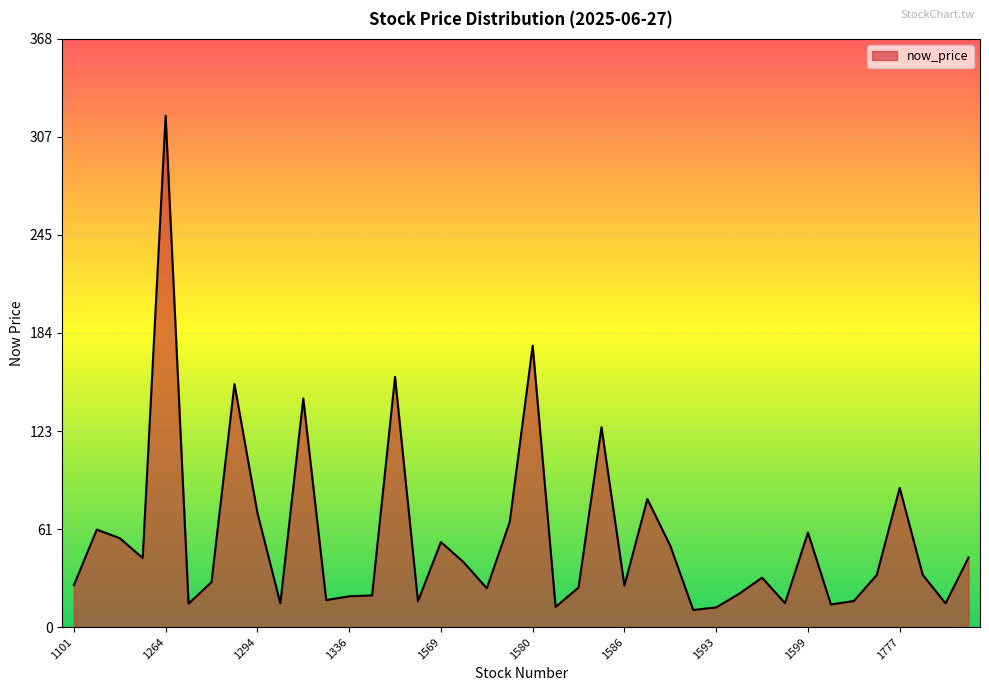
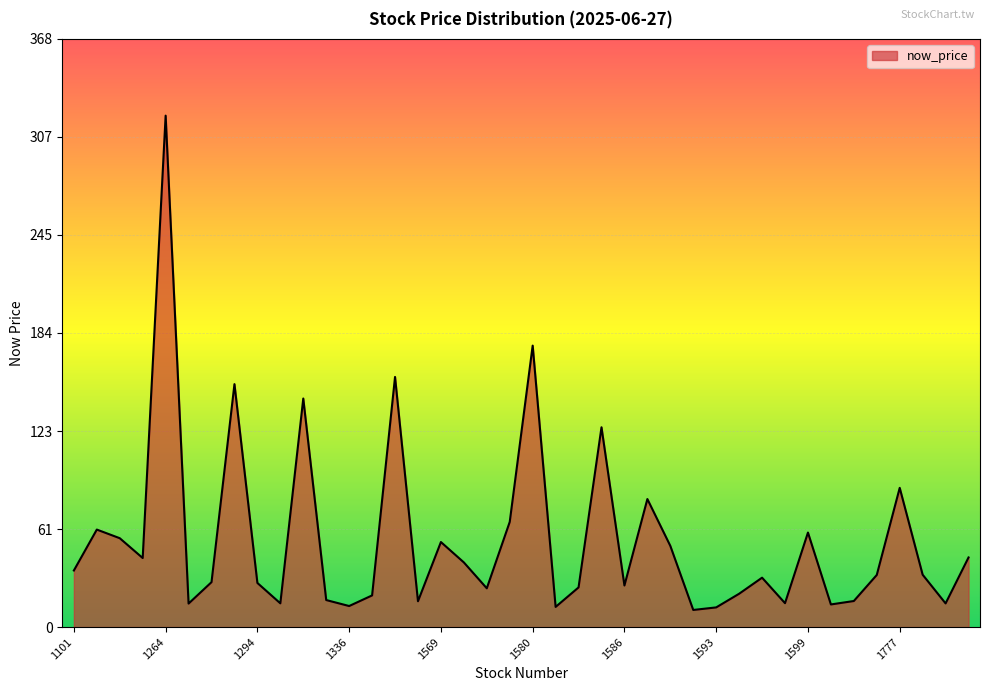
  {
-   "1101": 26,
+   "1101": 35,
    "1264": 320,
-   "1294": 72,
-   "1336": 19,
+   "1294": 28,
+   "1336": 13,
    "1569": 53,
    "1580": 176,
    "1586": 26,
    "1593": 12,
    "1599": 59,
    "1777": 87
  }
